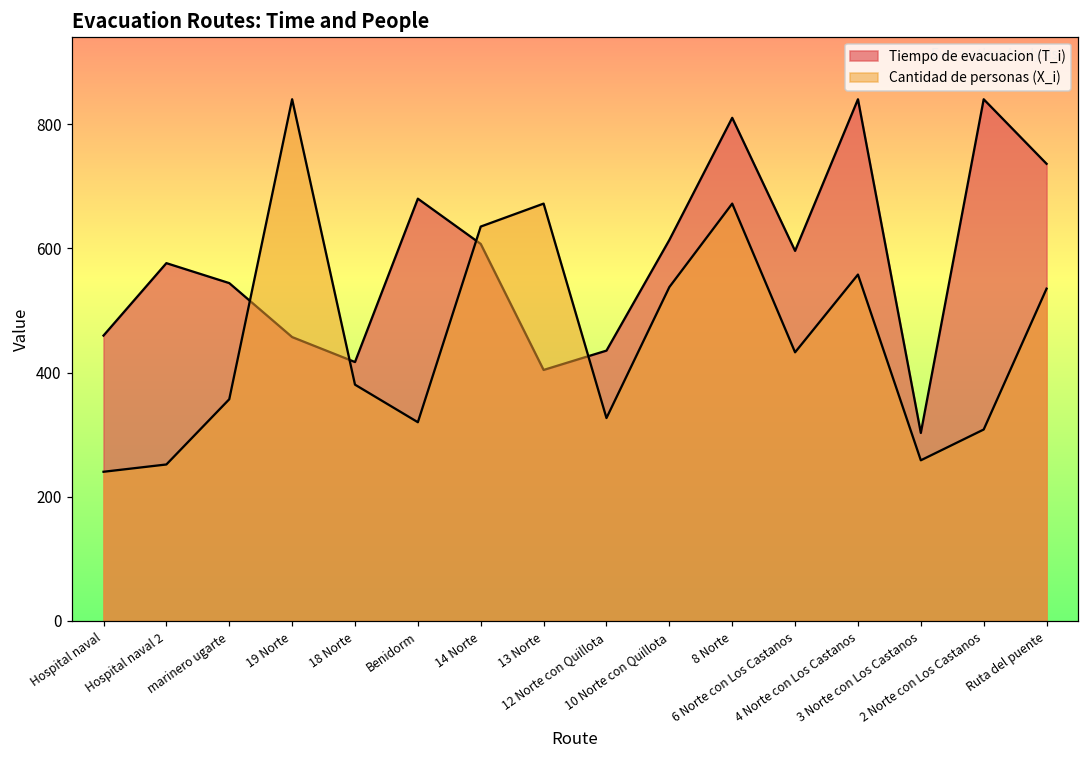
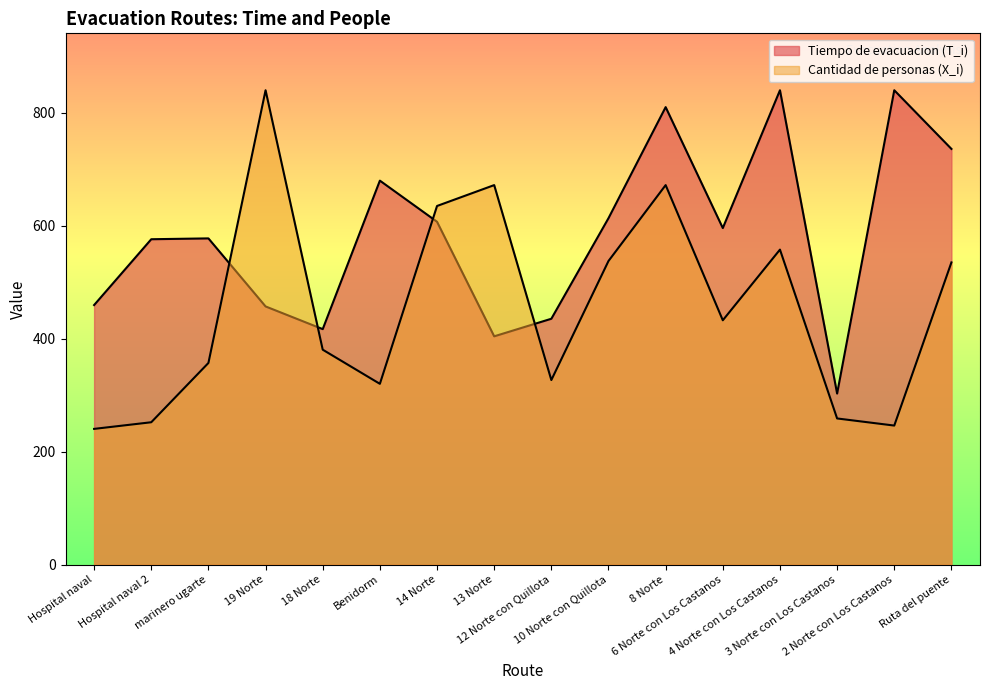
  {
    "Tiempo de evacuacion (T_i)": {
      "Hospital naval": 460,
      "Hospital naval 2": 580,
-     "marinero ugarte": 540,
+     "marinero ugarte": 580,
      "19 Norte": 460,
      "18 Norte": 420,
      "Benidorm": 680,
      "14 Norte": 610,
      "13 Norte": 400,
      "12 Norte con Quillota": 440,
      "10 Norte con Quillota": 610,
      "8 Norte": 810,
      "6 Norte con Los Castanos": 600,
      "4 Norte con Los Castanos": 840,
      "3 Norte con Los Castanos": 300,
      "2 Norte con Los Castanos": 840,
      "Ruta del puente": 740
    },
    "Cantidad de personas (X_i)": {
      "Hospital naval": 240,
      "Hospital naval 2": 250,
      "marinero ugarte": 360,
      "19 Norte": 840,
      "18 Norte": 380,
      "Benidorm": 320,
      "14 Norte": 640,
      "13 Norte": 670,
      "12 Norte con Quillota": 330,
      "10 Norte con Quillota": 540,
      "8 Norte": 670,
      "6 Norte con Los Castanos": 430,
      "4 Norte con Los Castanos": 560,
      "3 Norte con Los Castanos": 260,
-     "2 Norte con Los Castanos": 310,
+     "2 Norte con Los Castanos": 250,
      "Ruta del puente": 540
    }
  }
